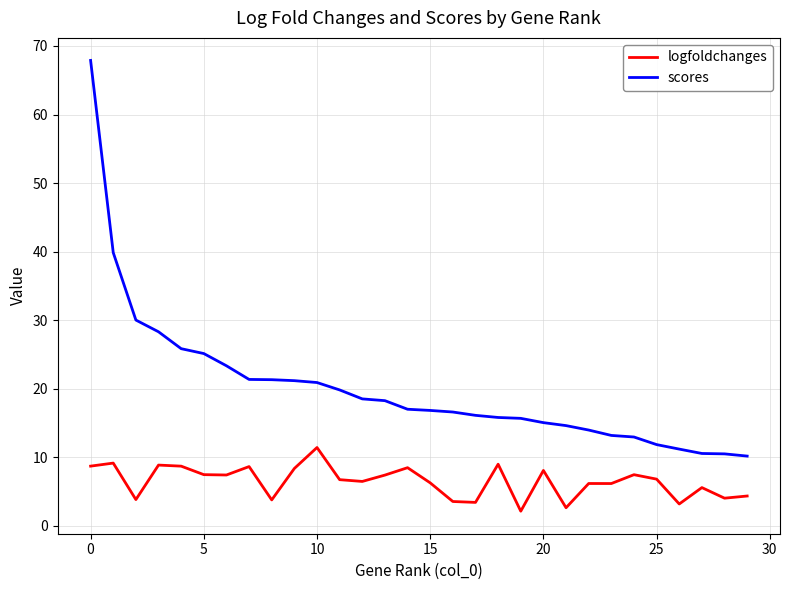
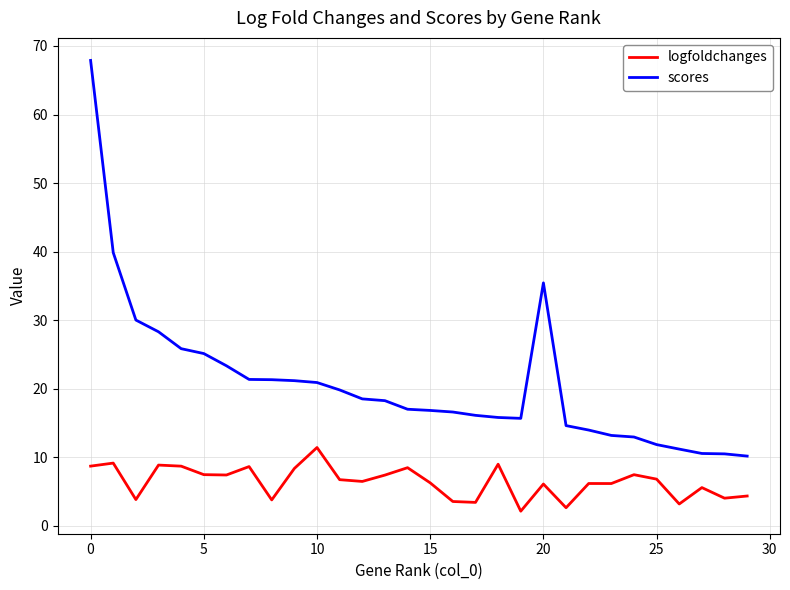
  {
    "logfoldchanges": {
      "0": 9,
      "5": 7,
      "10": 11,
      "15": 6,
-     "20": 8,
+     "20": 6,
      "25": 7
    },
    "scores": {
      "0": 68,
      "5": 25,
      "10": 21,
      "15": 17,
-     "20": 15,
+     "20": 35,
      "25": 12
    }
  }
